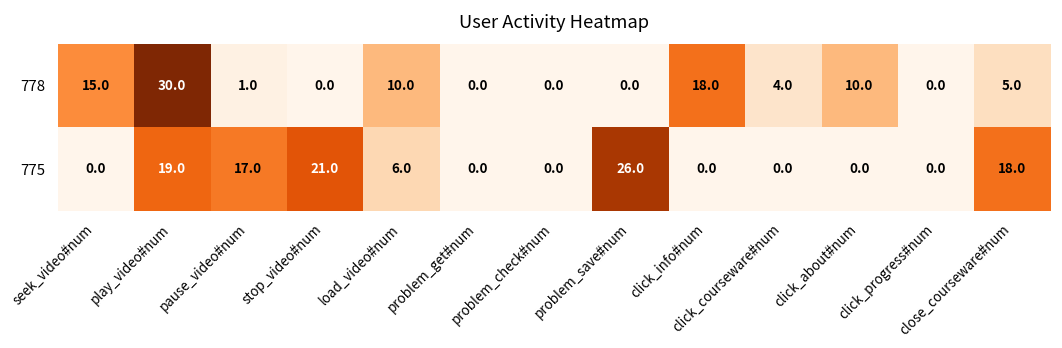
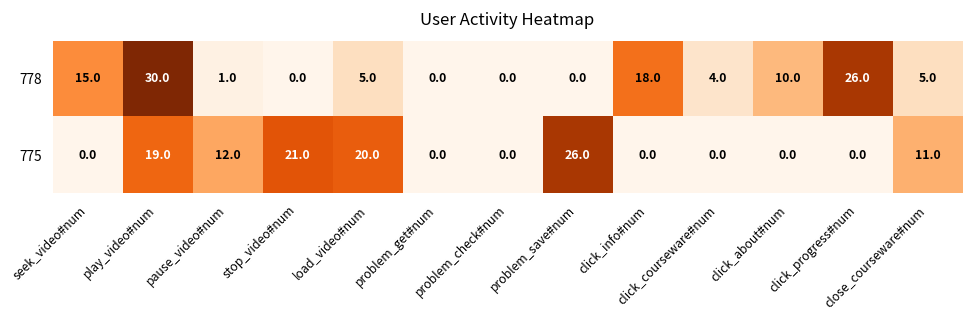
  {
    "778": {
      "seek_video#num": 15.0,
      "play_video#num": 30.0,
      "pause_video#num": 1.0,
      "stop_video#num": 0.0,
-     "load_video#num": 10.0,
+     "load_video#num": 5.0,
      "problem_get#num": 0.0,
      "problem_check#num": 0.0,
      "problem_save#num": 0.0,
      "click_info#num": 18.0,
      "click_courseware#num": 4.0,
      "click_about#num": 10.0,
-     "click_progress#num": 0.0,
+     "click_progress#num": 26.0,
      "close_courseware#num": 5.0
    },
    "775": {
      "seek_video#num": 0.0,
      "play_video#num": 19.0,
-     "pause_video#num": 17.0,
+     "pause_video#num": 12.0,
      "stop_video#num": 21.0,
-     "load_video#num": 6.0,
+     "load_video#num": 20.0,
      "problem_get#num": 0.0,
      "problem_check#num": 0.0,
      "problem_save#num": 26.0,
      "click_info#num": 0.0,
      "click_courseware#num": 0.0,
      "click_about#num": 0.0,
      "click_progress#num": 0.0,
-     "close_courseware#num": 18.0
+     "close_courseware#num": 11.0
    }
  }
